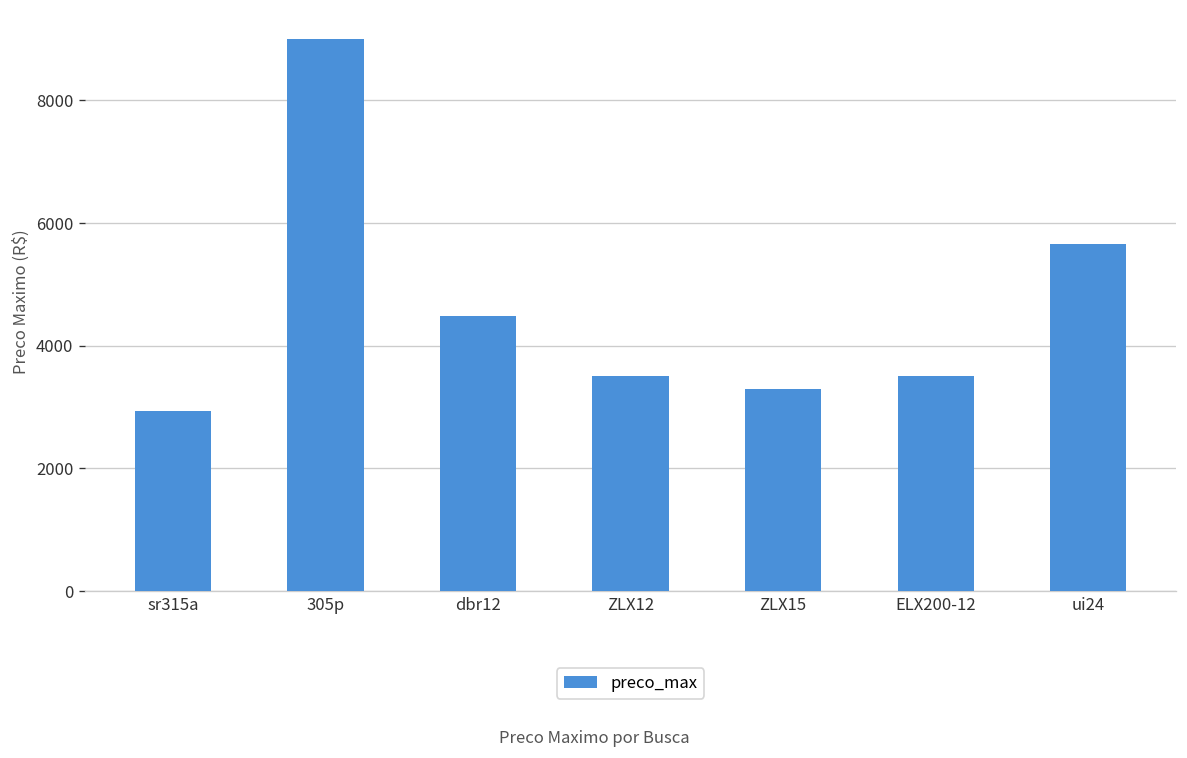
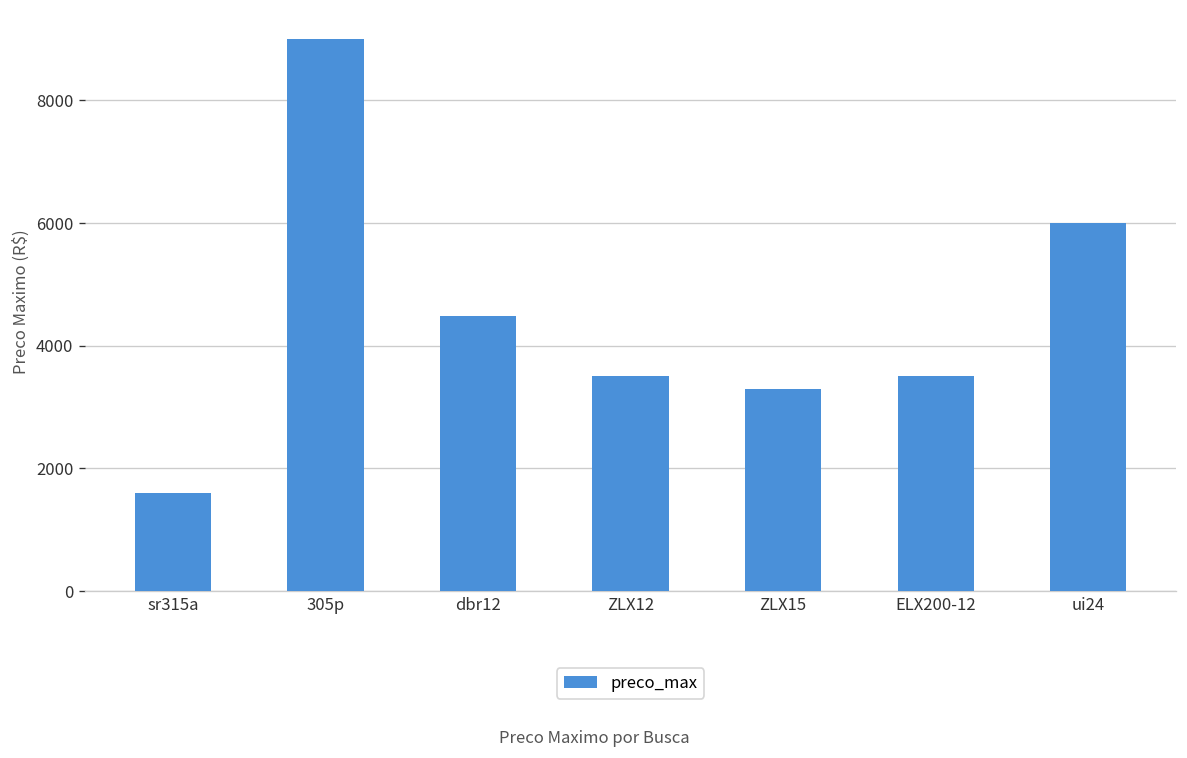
  {
-   "sr315a": 2900,
+   "sr315a": 1600,
    "305p": 9000,
    "dbr12": 4500,
    "ZLX12": 3500,
    "ZLX15": 3300,
    "ELX200-12": 3500,
-   "ui24": 5700
+   "ui24": 6000
  }
